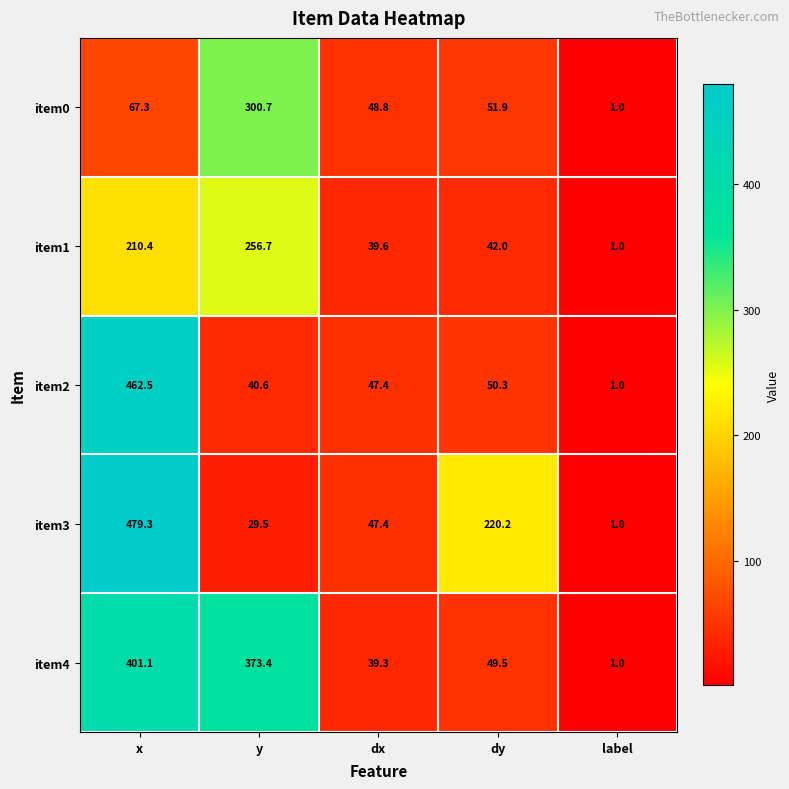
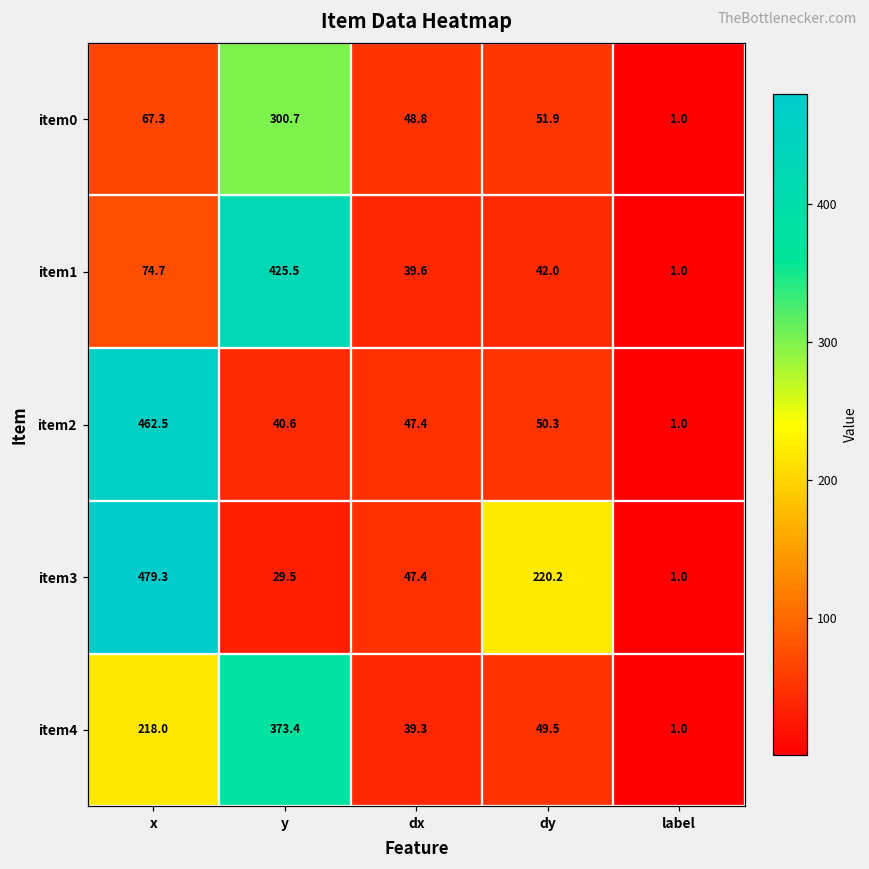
  {
    "item0": {
      "x": 67.3,
      "y": 300.7,
      "dx": 48.8,
      "dy": 51.9,
      "label": 1.0
    },
    "item1": {
-     "x": 210.4,
-     "y": 256.7,
+     "x": 74.7,
+     "y": 425.5,
      "dx": 39.6,
      "dy": 42.0,
      "label": 1.0
    },
    "item2": {
      "x": 462.5,
      "y": 40.6,
      "dx": 47.4,
      "dy": 50.3,
      "label": 1.0
    },
    "item3": {
      "x": 479.3,
      "y": 29.5,
      "dx": 47.4,
      "dy": 220.2,
      "label": 1.0
    },
    "item4": {
-     "x": 401.1,
+     "x": 218.0,
      "y": 373.4,
      "dx": 39.3,
      "dy": 49.5,
      "label": 1.0
    }
  }
